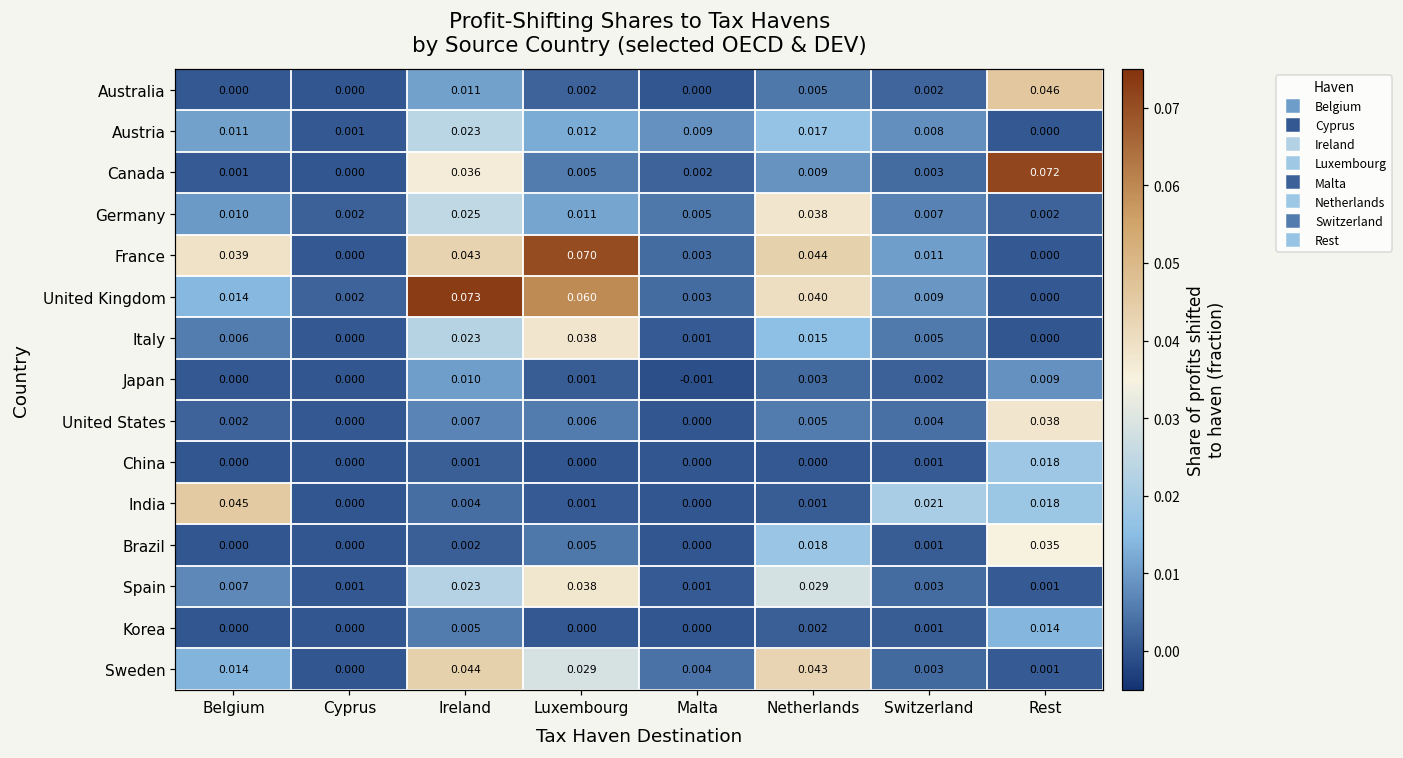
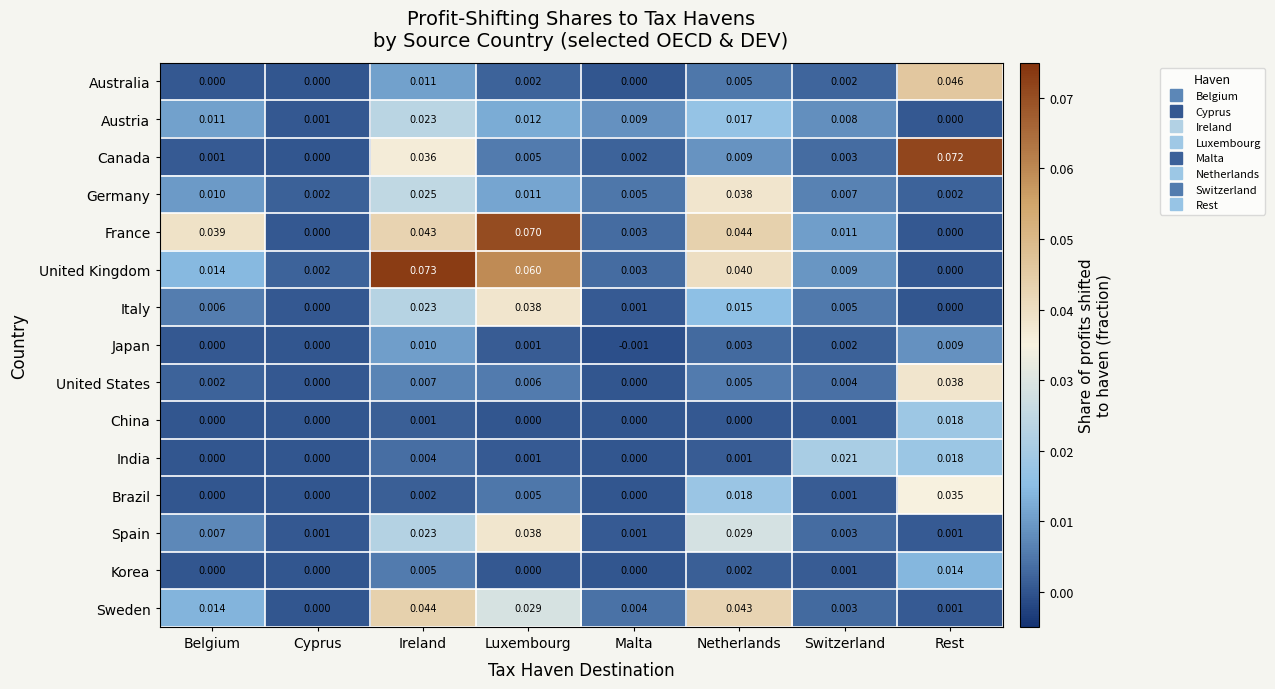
  {
    "Australia": {
      "Belgium": 0.000,
      "Cyprus": 0.000,
      "Ireland": 0.011,
      "Luxembourg": 0.002,
      "Malta": 0.000,
      "Netherlands": 0.005,
      "Switzerland": 0.002,
      "Rest": 0.046
    },
    "Austria": {
      "Belgium": 0.011,
      "Cyprus": 0.001,
      "Ireland": 0.023,
      "Luxembourg": 0.012,
      "Malta": 0.009,
      "Netherlands": 0.017,
      "Switzerland": 0.008,
      "Rest": 0.000
    },
    "Canada": {
      "Belgium": 0.001,
      "Cyprus": 0.000,
      "Ireland": 0.036,
      "Luxembourg": 0.005,
      "Malta": 0.002,
      "Netherlands": 0.009,
      "Switzerland": 0.003,
      "Rest": 0.072
    },
    "Germany": {
      "Belgium": 0.010,
      "Cyprus": 0.002,
      "Ireland": 0.025,
      "Luxembourg": 0.011,
      "Malta": 0.005,
      "Netherlands": 0.038,
      "Switzerland": 0.007,
      "Rest": 0.002
    },
    "France": {
      "Belgium": 0.039,
      "Cyprus": 0.000,
      "Ireland": 0.043,
      "Luxembourg": 0.070,
      "Malta": 0.003,
      "Netherlands": 0.044,
      "Switzerland": 0.011,
      "Rest": 0.000
    },
    "United Kingdom": {
      "Belgium": 0.014,
      "Cyprus": 0.002,
      "Ireland": 0.073,
      "Luxembourg": 0.060,
      "Malta": 0.003,
      "Netherlands": 0.040,
      "Switzerland": 0.009,
      "Rest": 0.000
    },
    "Italy": {
      "Belgium": 0.006,
      "Cyprus": 0.000,
      "Ireland": 0.023,
      "Luxembourg": 0.038,
      "Malta": 0.001,
      "Netherlands": 0.015,
      "Switzerland": 0.005,
      "Rest": 0.000
    },
    "Japan": {
      "Belgium": 0.000,
      "Cyprus": 0.000,
      "Ireland": 0.010,
      "Luxembourg": 0.001,
      "Malta": -0.001,
      "Netherlands": 0.003,
      "Switzerland": 0.002,
      "Rest": 0.009
    },
    "United States": {
      "Belgium": 0.002,
      "Cyprus": 0.000,
      "Ireland": 0.007,
      "Luxembourg": 0.006,
      "Malta": 0.000,
      "Netherlands": 0.005,
      "Switzerland": 0.004,
      "Rest": 0.038
    },
    "China": {
      "Belgium": 0.000,
      "Cyprus": 0.000,
      "Ireland": 0.001,
      "Luxembourg": 0.000,
      "Malta": 0.000,
      "Netherlands": 0.000,
      "Switzerland": 0.001,
      "Rest": 0.018
    },
    "India": {
-     "Belgium": 0.045,
+     "Belgium": 0.000,
      "Cyprus": 0.000,
      "Ireland": 0.004,
      "Luxembourg": 0.001,
      "Malta": 0.000,
      "Netherlands": 0.001,
      "Switzerland": 0.021,
      "Rest": 0.018
    },
    "Brazil": {
      "Belgium": 0.000,
      "Cyprus": 0.000,
      "Ireland": 0.002,
      "Luxembourg": 0.005,
      "Malta": 0.000,
      "Netherlands": 0.018,
      "Switzerland": 0.001,
      "Rest": 0.035
    },
    "Spain": {
      "Belgium": 0.007,
      "Cyprus": 0.001,
      "Ireland": 0.023,
      "Luxembourg": 0.038,
      "Malta": 0.001,
      "Netherlands": 0.029,
      "Switzerland": 0.003,
      "Rest": 0.001
    },
    "Korea": {
      "Belgium": 0.000,
      "Cyprus": 0.000,
      "Ireland": 0.005,
      "Luxembourg": 0.000,
      "Malta": 0.000,
      "Netherlands": 0.002,
      "Switzerland": 0.001,
      "Rest": 0.014
    },
    "Sweden": {
      "Belgium": 0.014,
      "Cyprus": 0.000,
      "Ireland": 0.044,
      "Luxembourg": 0.029,
      "Malta": 0.004,
      "Netherlands": 0.043,
      "Switzerland": 0.003,
      "Rest": 0.001
    }
  }
